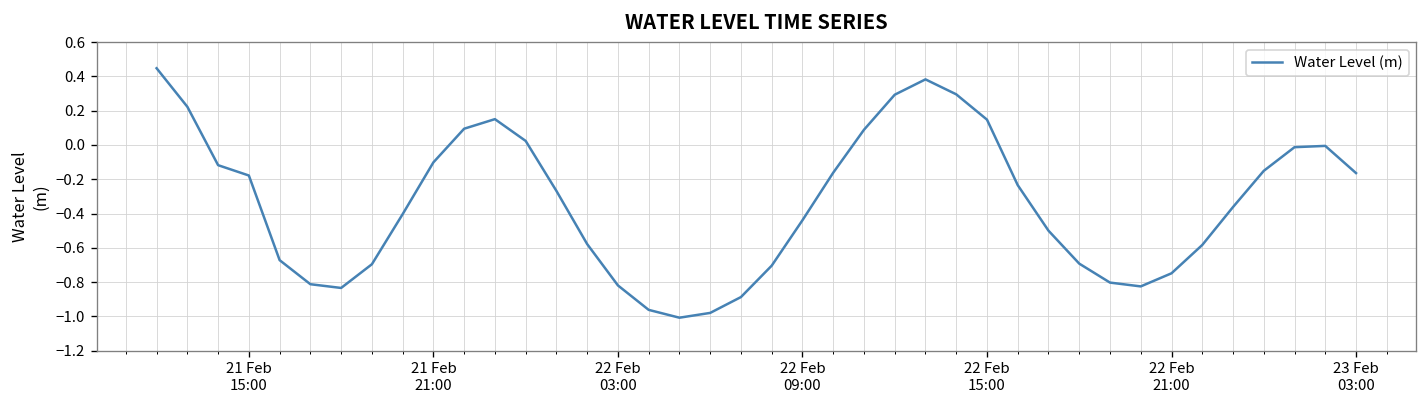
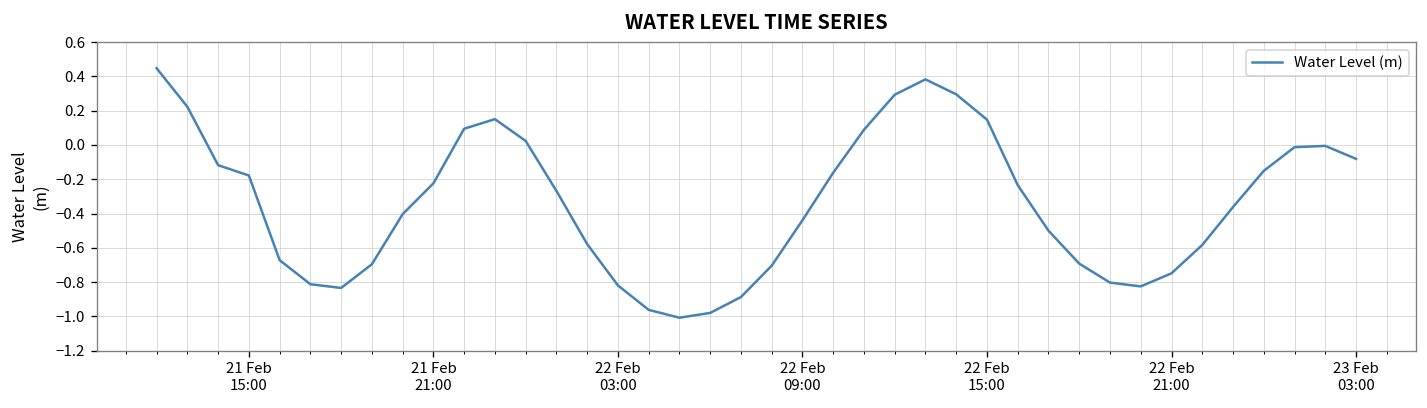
  {
    "21 Feb 15:00": -0.18,
-   "21 Feb 21:00": -0.10,
+   "21 Feb 21:00": -0.22,
    "22 Feb 03:00": -0.82,
    "22 Feb 09:00": -0.44,
    "22 Feb 15:00": 0.15,
    "22 Feb 21:00": -0.75,
-   "23 Feb 03:00": -0.16
+   "23 Feb 03:00": -0.08
  }
